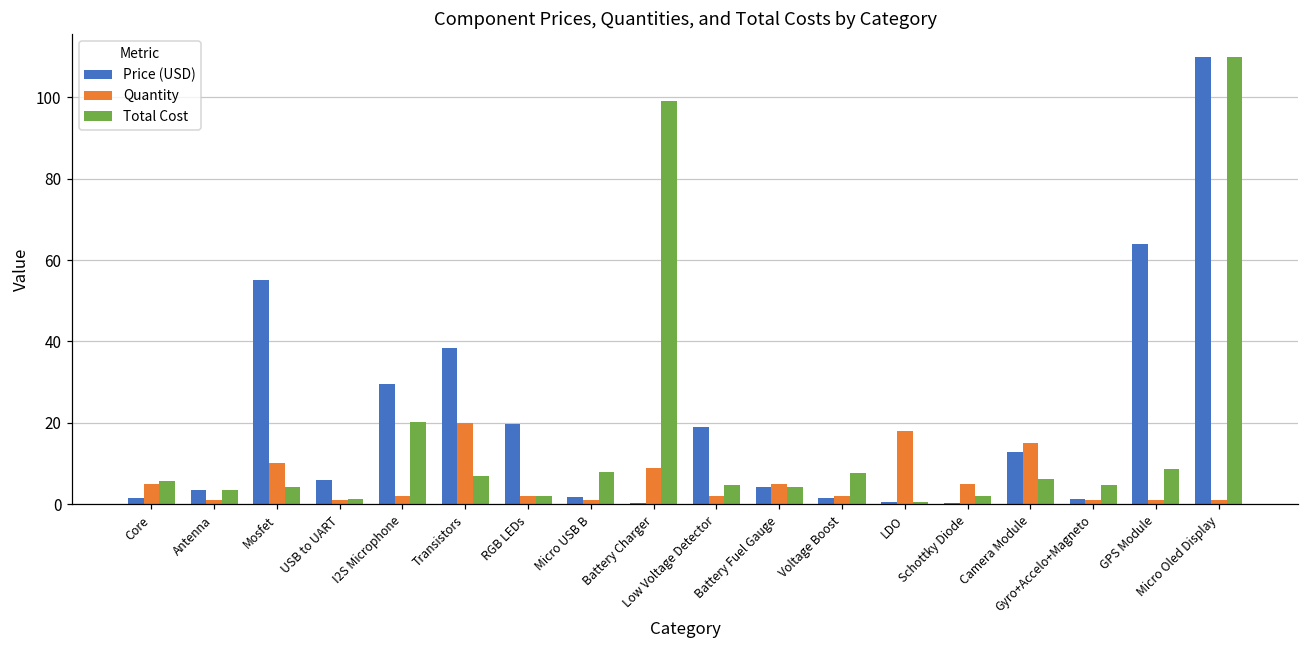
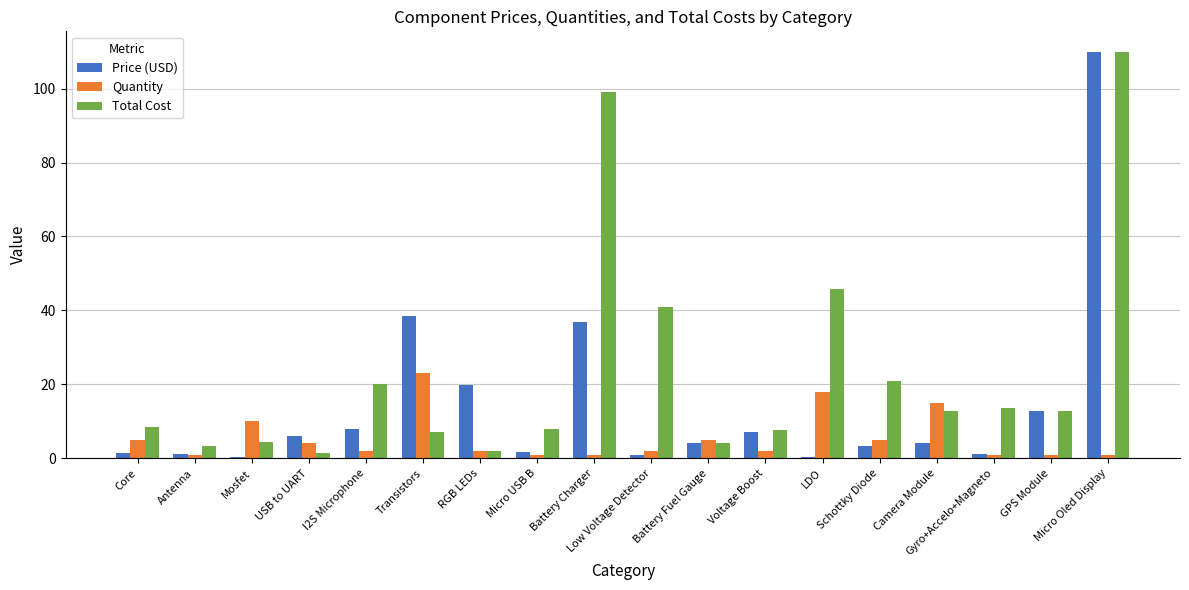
  {
    "Price (USD)": {
      "Core": 2,
-     "Antenna": 3,
-     "Mosfet": 55,
+     "Antenna": 1,
+     "Mosfet": 0,
      "USB to UART": 6,
-     "I2S Microphone": 30,
+     "I2S Microphone": 8,
      "Transistors": 38,
      "RGB LEDs": 20,
      "Micro USB B": 2,
-     "Battery Charger": 0,
-     "Low Voltage Detector": 19,
+     "Battery Charger": 37,
+     "Low Voltage Detector": 1,
      "Battery Fuel Gauge": 4,
-     "Voltage Boost": 2,
-     "Schottky Diode": 0,
-     "Camera Module": 13,
+     "Voltage Boost": 7,
+     "Schottky Diode": 3,
+     "Camera Module": 4,
      "Gyro+Accelo+Magneto": 1,
-     "GPS Module": 64,
+     "GPS Module": 13,
      "Micro Oled Display": 110
    },
    "Quantity": {
      "Core": 5,
      "Antenna": 1,
      "Mosfet": 10,
-     "USB to UART": 1,
+     "USB to UART": 4,
      "I2S Microphone": 2,
-     "Transistors": 20,
+     "Transistors": 23,
      "RGB LEDs": 2,
      "Micro USB B": 1,
-     "Battery Charger": 9,
+     "Battery Charger": 1,
      "Low Voltage Detector": 2,
      "Battery Fuel Gauge": 5,
      "Voltage Boost": 2,
      "LDO": 18,
      "Schottky Diode": 5,
      "Camera Module": 15,
      "Gyro+Accelo+Magneto": 1,
      "GPS Module": 1,
      "Micro Oled Display": 1
    },
    "Total Cost": {
-     "Core": 6,
+     "Core": 9,
      "Antenna": 3,
      "Mosfet": 4,
      "USB to UART": 1,
      "I2S Microphone": 20,
      "Transistors": 7,
      "RGB LEDs": 2,
      "Micro USB B": 8,
      "Battery Charger": 99,
-     "Low Voltage Detector": 5,
+     "Low Voltage Detector": 41,
      "Battery Fuel Gauge": 4,
      "Voltage Boost": 8,
-     "LDO": 0,
-     "Schottky Diode": 2,
-     "Camera Module": 6,
-     "Gyro+Accelo+Magneto": 5,
-     "GPS Module": 9,
+     "LDO": 46,
+     "Schottky Diode": 21,
+     "Camera Module": 13,
+     "Gyro+Accelo+Magneto": 14,
+     "GPS Module": 13,
      "Micro Oled Display": 110
    }
  }
